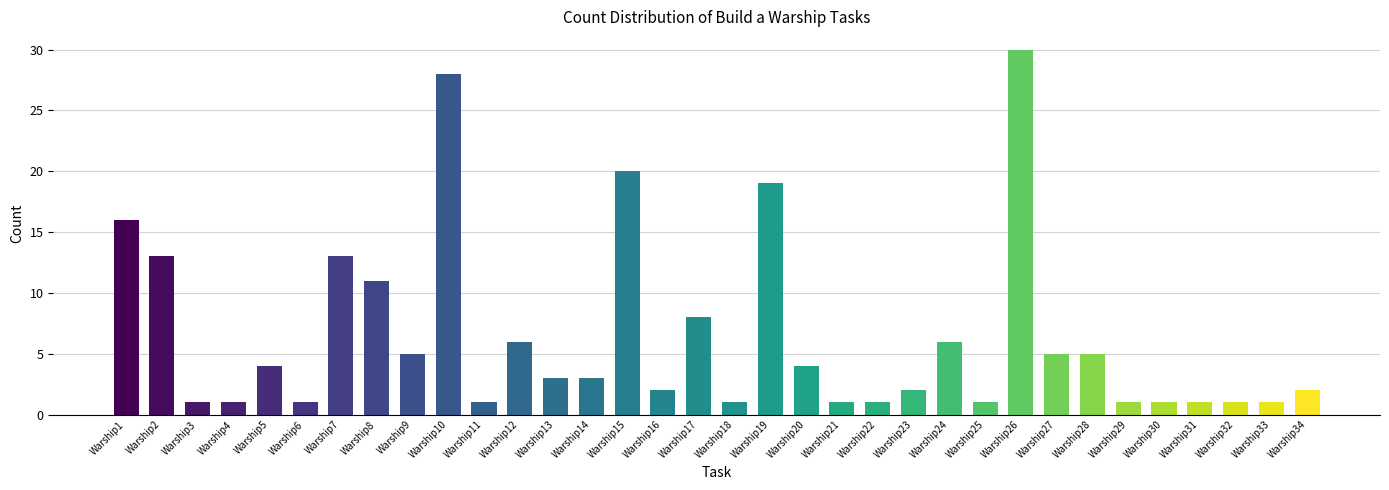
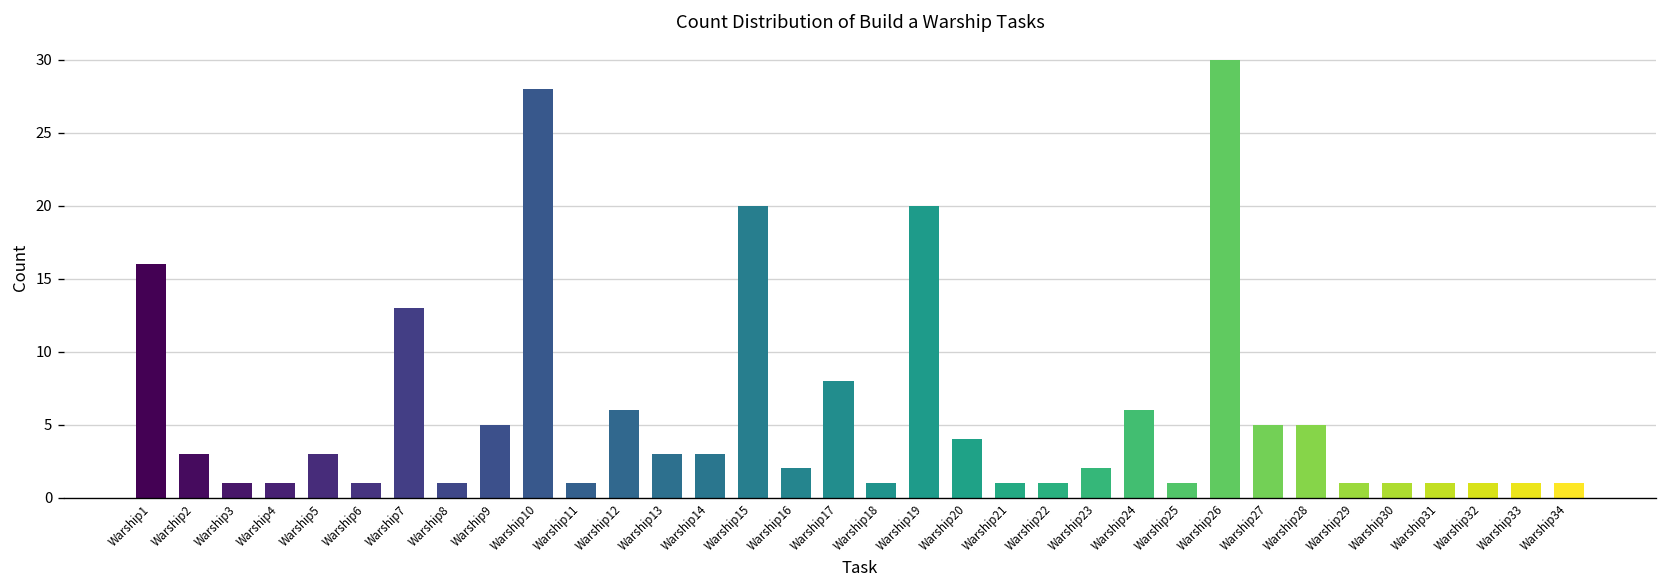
  {
    "Warship1": 16,
-   "Warship2": 13,
+   "Warship2": 3,
    "Warship3": 1,
    "Warship4": 1,
-   "Warship5": 4,
+   "Warship5": 3,
    "Warship6": 1,
    "Warship7": 13,
-   "Warship8": 11,
+   "Warship8": 1,
    "Warship9": 5,
    "Warship10": 28,
    "Warship11": 1,
    "Warship12": 6,
    "Warship13": 3,
    "Warship14": 3,
    "Warship15": 20,
    "Warship16": 2,
    "Warship17": 8,
    "Warship18": 1,
-   "Warship19": 19,
+   "Warship19": 20,
    "Warship20": 4,
    "Warship21": 1,
    "Warship22": 1,
    "Warship23": 2,
    "Warship24": 6,
    "Warship25": 1,
    "Warship26": 30,
    "Warship27": 5,
    "Warship28": 5,
    "Warship29": 1,
    "Warship30": 1,
    "Warship31": 1,
    "Warship32": 1,
    "Warship33": 1,
-   "Warship34": 2
+   "Warship34": 1
  }
